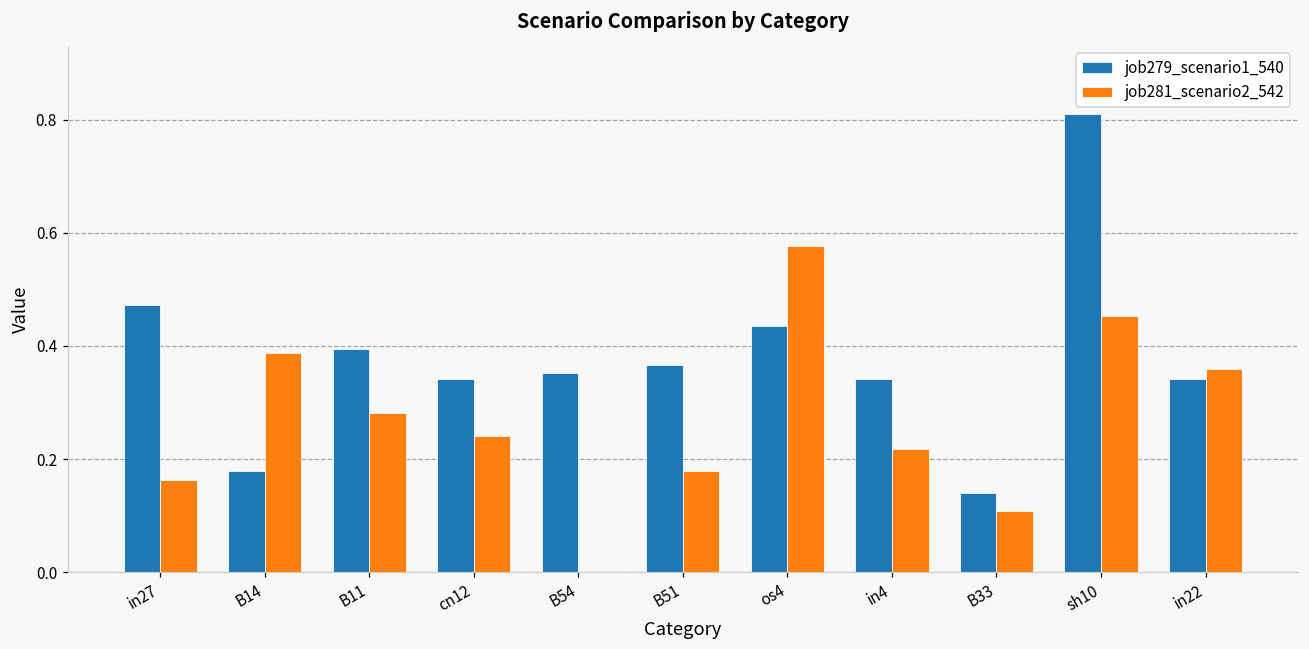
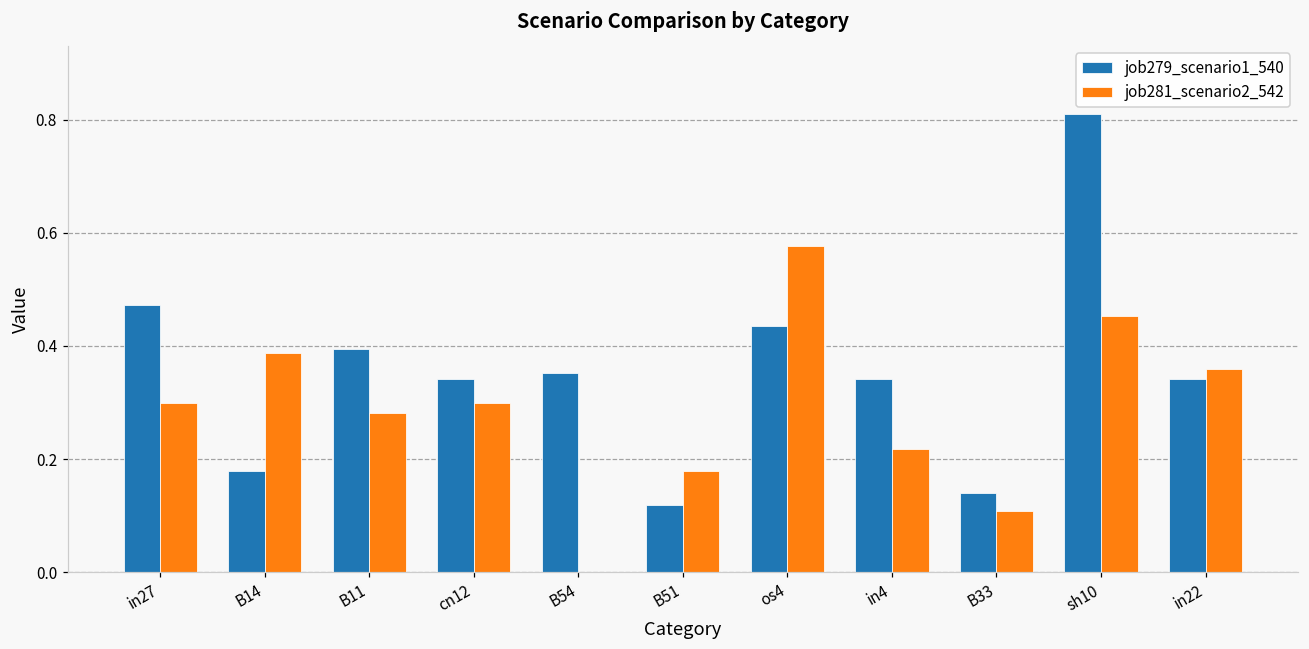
  {
    "job279_scenario1_540": {
      "in27": 0.47,
      "B14": 0.18,
      "B11": 0.39,
      "cn12": 0.34,
      "B54": 0.35,
-     "B51": 0.37,
+     "B51": 0.12,
      "os4": 0.43,
      "in4": 0.34,
      "B33": 0.14,
      "sh10": 0.81,
      "in22": 0.34
    },
    "job281_scenario2_542": {
-     "in27": 0.16,
+     "in27": 0.30,
      "B14": 0.39,
      "B11": 0.28,
-     "cn12": 0.24,
+     "cn12": 0.30,
      "B54": 0.00,
      "B51": 0.18,
      "os4": 0.58,
      "in4": 0.22,
      "B33": 0.11,
      "sh10": 0.45,
      "in22": 0.36
    }
  }
